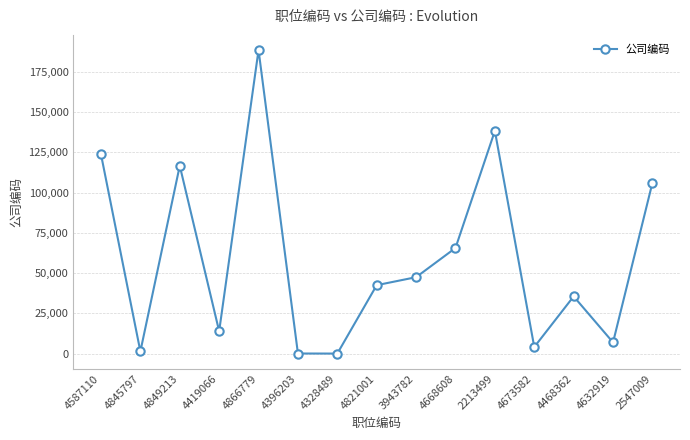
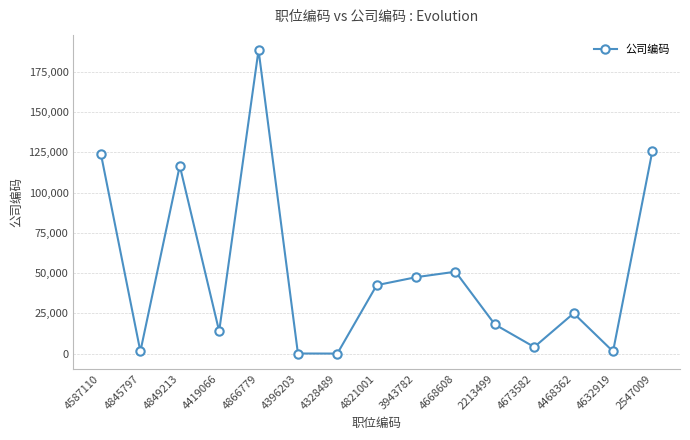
  {
    "4587110": "124,000",
    "4845797": "1,000",
    "4849213": "117,000",
    "4419066": "14,000",
    "4866779": "189,000",
    "4396203": "0",
    "4328489": "0",
    "4821001": "43,000",
    "3943782": "47,000",
-   "4668608": "66,000",
-   "2213499": "138,000",
+   "4668608": "51,000",
+   "2213499": "18,000",
    "4673582": "4,000",
-   "4468362": "36,000",
-   "4632919": "7,000",
-   "2547009": "106,000"
+   "4468362": "25,000",
+   "4632919": "1,000",
+   "2547009": "126,000"
  }
